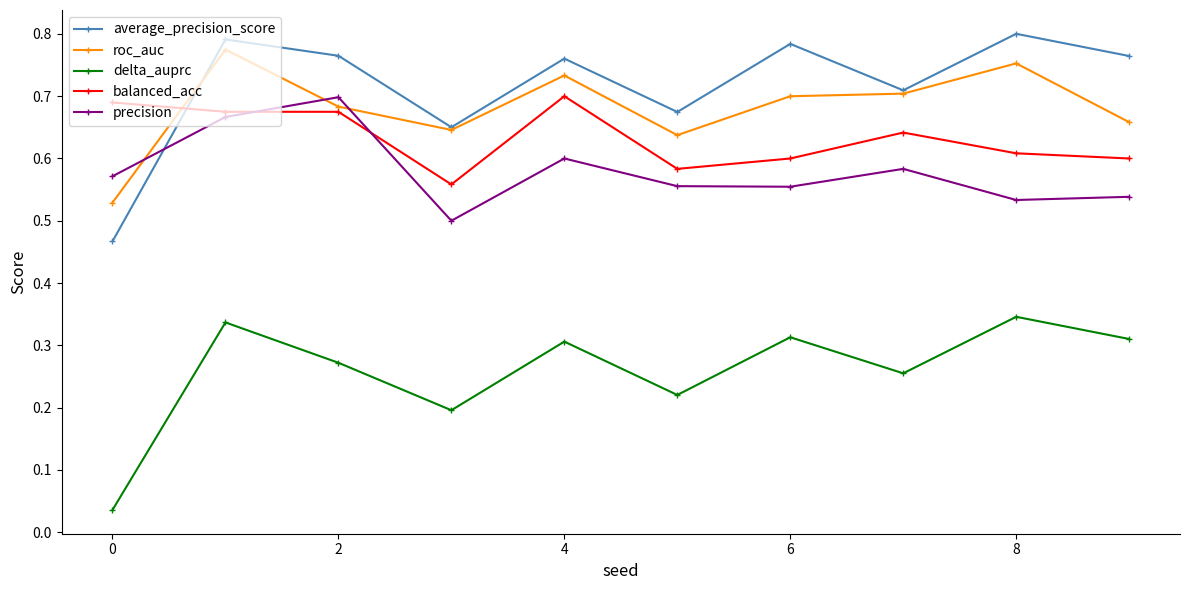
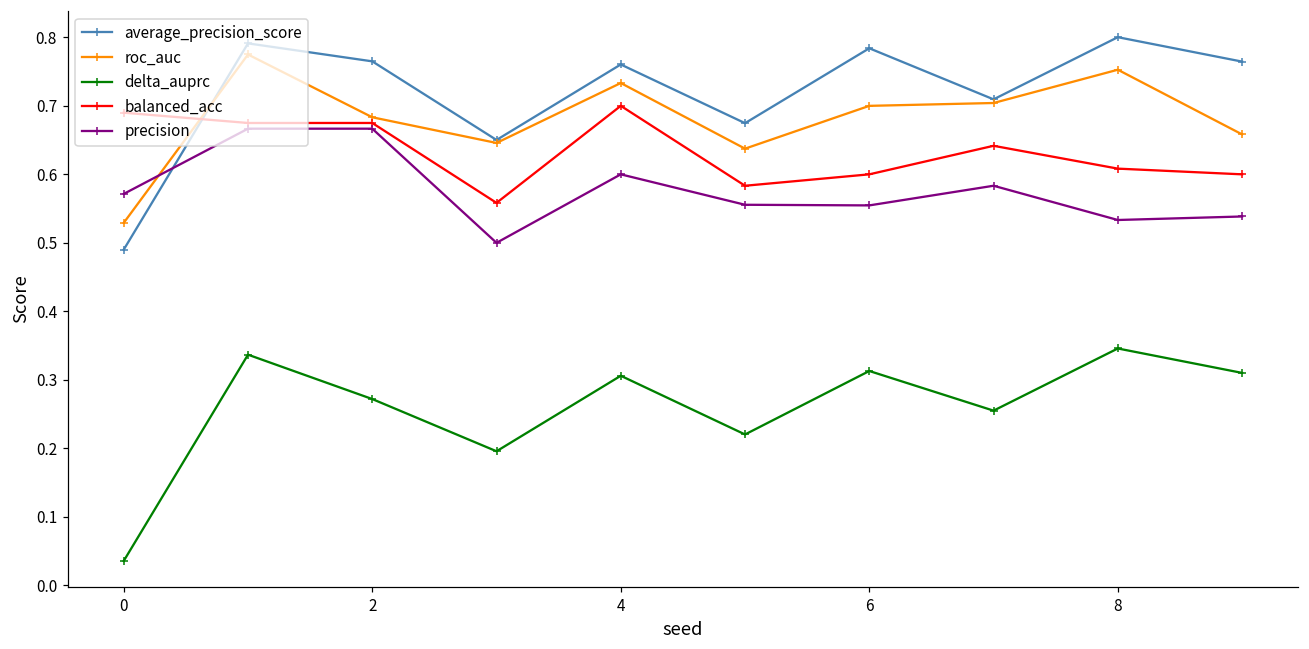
  {
    "average_precision_score": {
-     "0": 0.47,
+     "0": 0.49,
      "2": 0.76,
      "4": 0.76,
      "6": 0.78,
      "8": 0.80
    },
    "roc_auc": {
      "0": 0.53,
      "2": 0.68,
      "4": 0.73,
      "6": 0.70,
      "8": 0.75
    },
    "delta_auprc": {
      "0": 0.04,
      "2": 0.27,
      "4": 0.31,
      "6": 0.31,
      "8": 0.35
    },
    "balanced_acc": {
      "2": 0.68,
      "4": 0.70,
      "6": 0.60,
      "8": 0.61
    },
    "precision": {
      "0": 0.57,
-     "2": 0.70,
+     "2": 0.67,
      "4": 0.60,
      "6": 0.55,
      "8": 0.53
    }
  }
